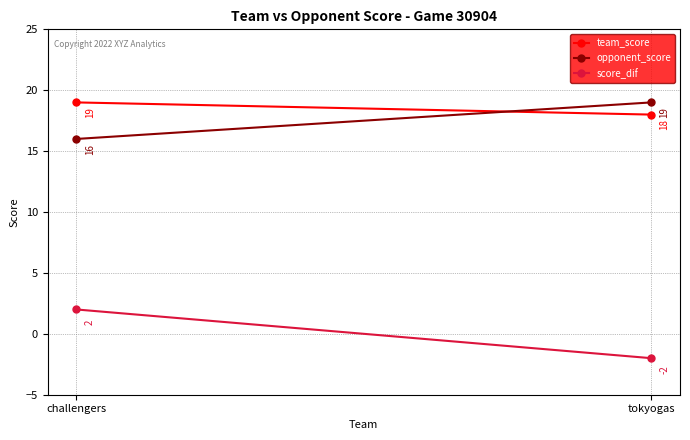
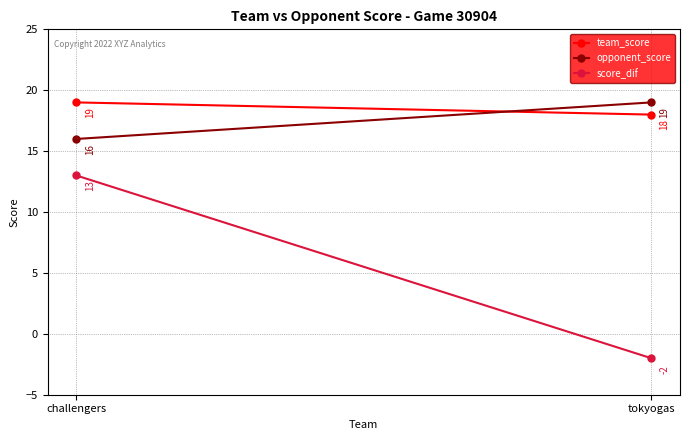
  {
    "team_score": {
      "challengers": 19,
      "tokyogas": 18
    },
    "opponent_score": {
      "challengers": 16,
      "tokyogas": 19
    },
    "score_dif": {
-     "challengers": 2,
+     "challengers": 13,
      "tokyogas": -2
    }
  }
